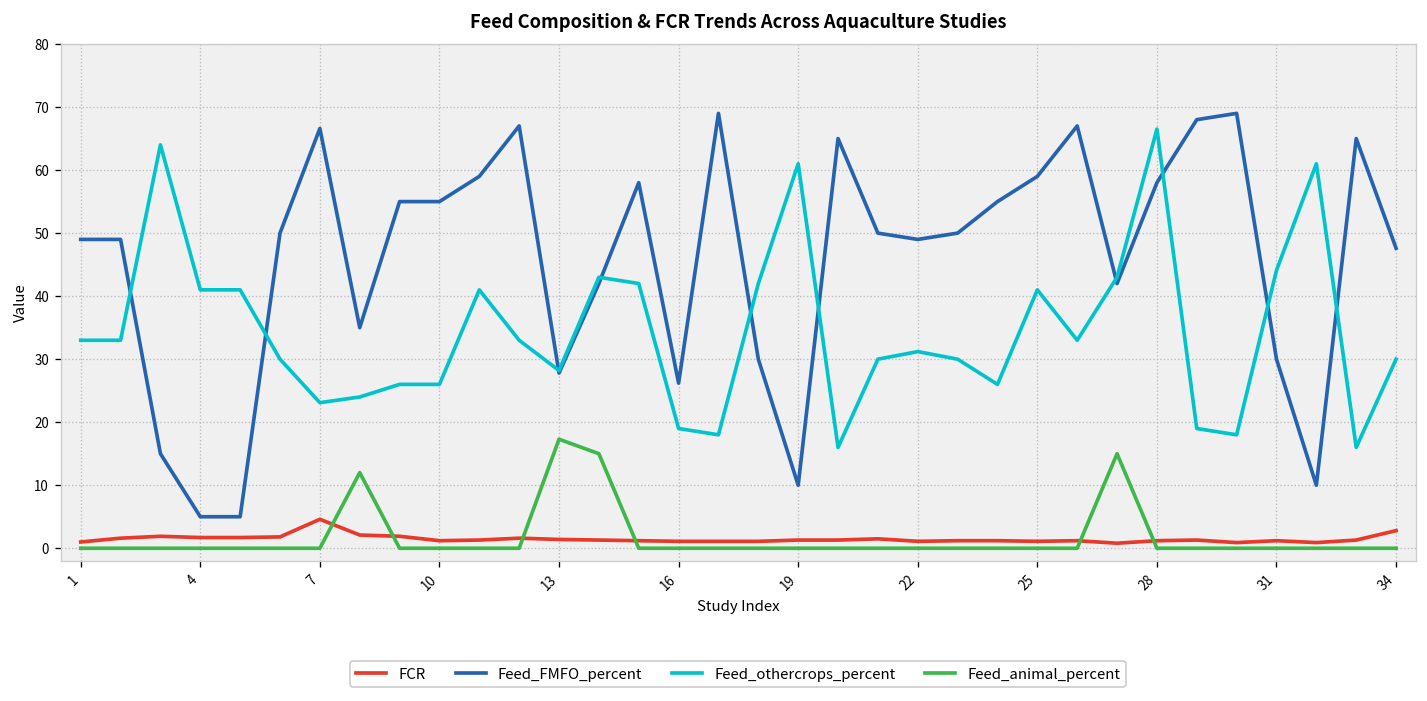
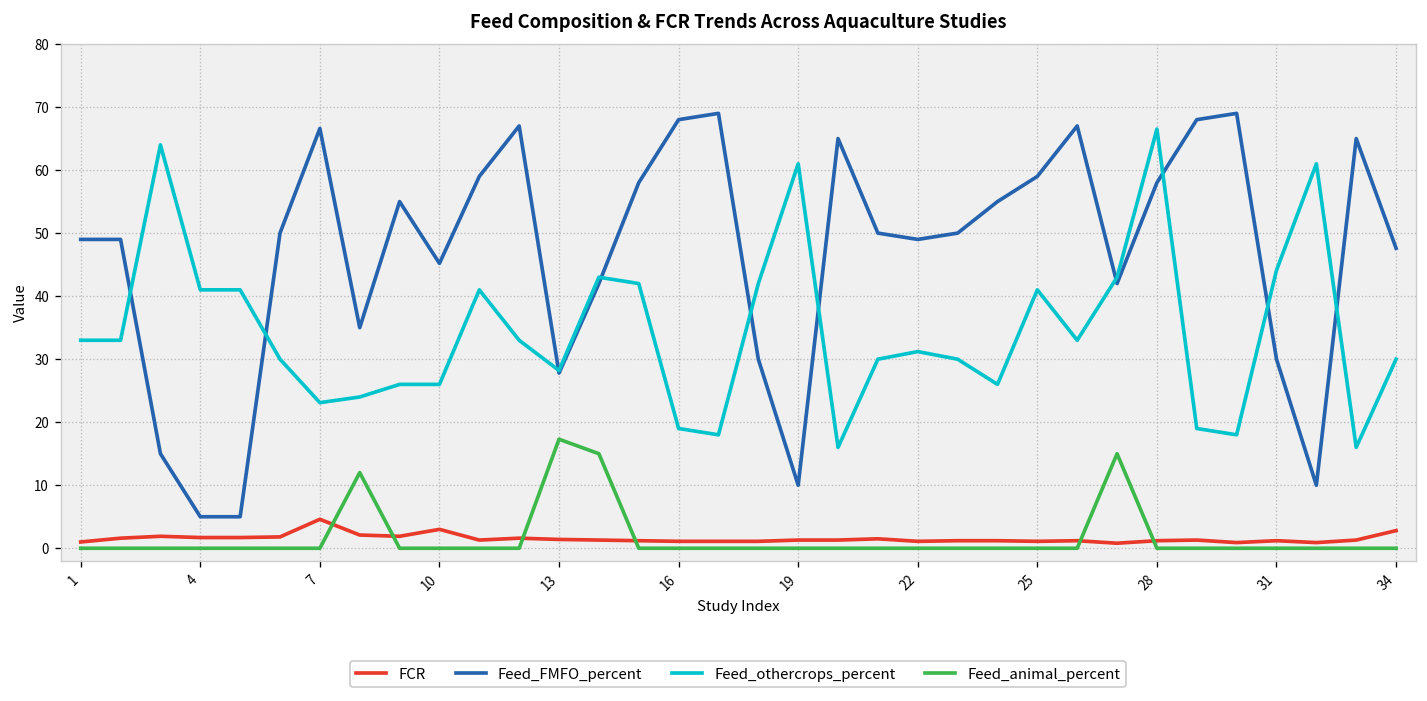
  {
    "FCR": {
      "1": 1,
      "4": 2,
      "7": 5,
-     "10": 1,
+     "10": 3,
      "13": 1,
      "16": 1,
      "19": 1,
      "22": 1,
      "25": 1,
      "28": 1,
      "31": 1,
      "34": 3
    },
    "Feed_FMFO_percent": {
      "1": 49,
      "4": 5,
      "7": 67,
-     "10": 55,
-     "16": 26,
+     "10": 45,
+     "16": 68,
      "19": 10,
      "22": 49,
      "25": 59,
      "28": 58,
      "31": 30,
      "34": 48
    },
    "Feed_othercrops_percent": {
      "1": 33,
      "4": 41,
      "7": 23,
      "10": 26,
      "16": 19,
      "19": 61,
      "22": 31,
      "25": 41,
      "28": 67,
      "31": 44,
      "34": 30
    },
    "Feed_animal_percent": {
      "1": 0,
      "4": 0,
      "7": 0,
      "10": 0,
      "13": 17,
      "16": 0,
      "19": 0,
      "22": 0,
      "25": 0,
      "28": 0,
      "31": 0,
      "34": 0
    }
  }
